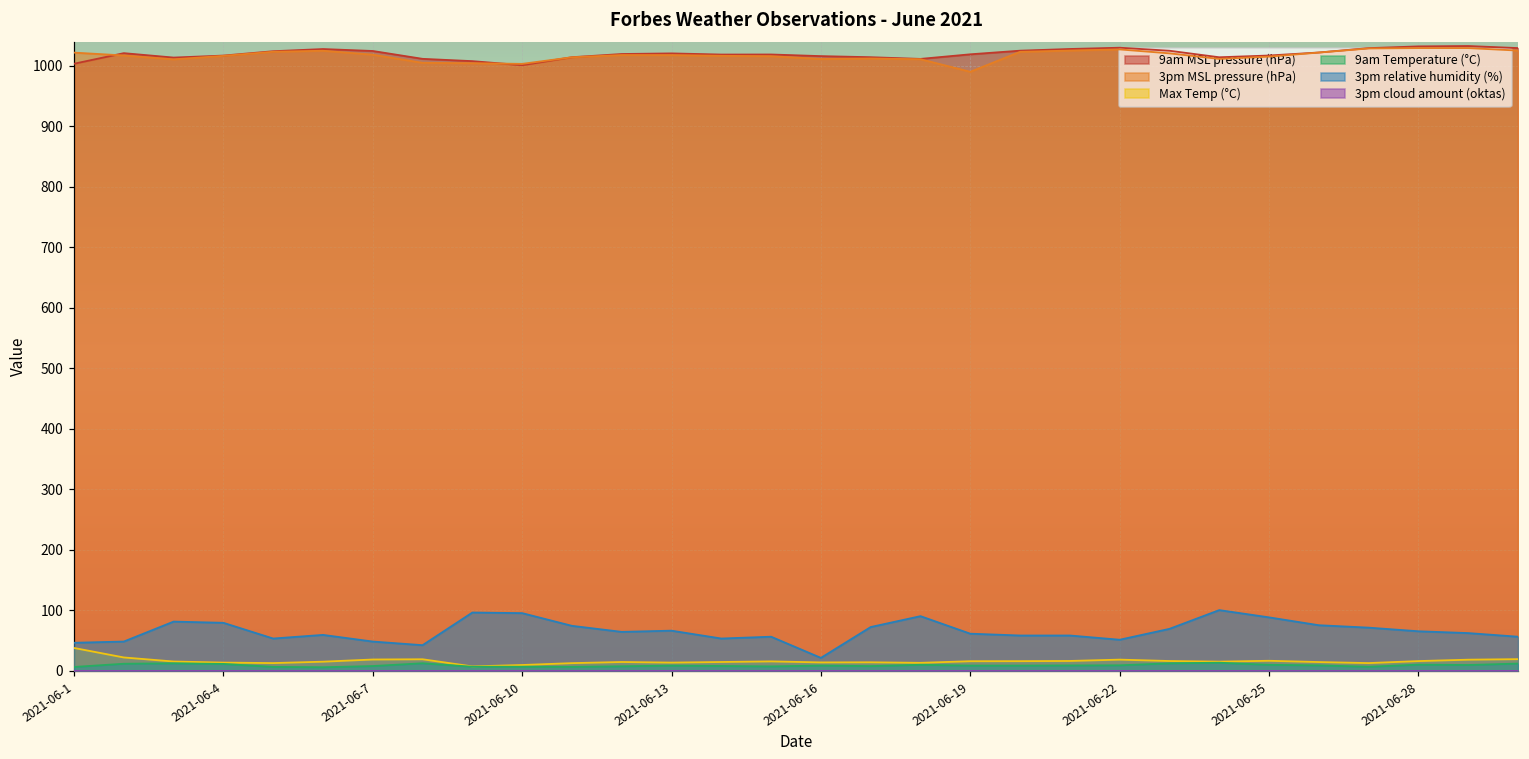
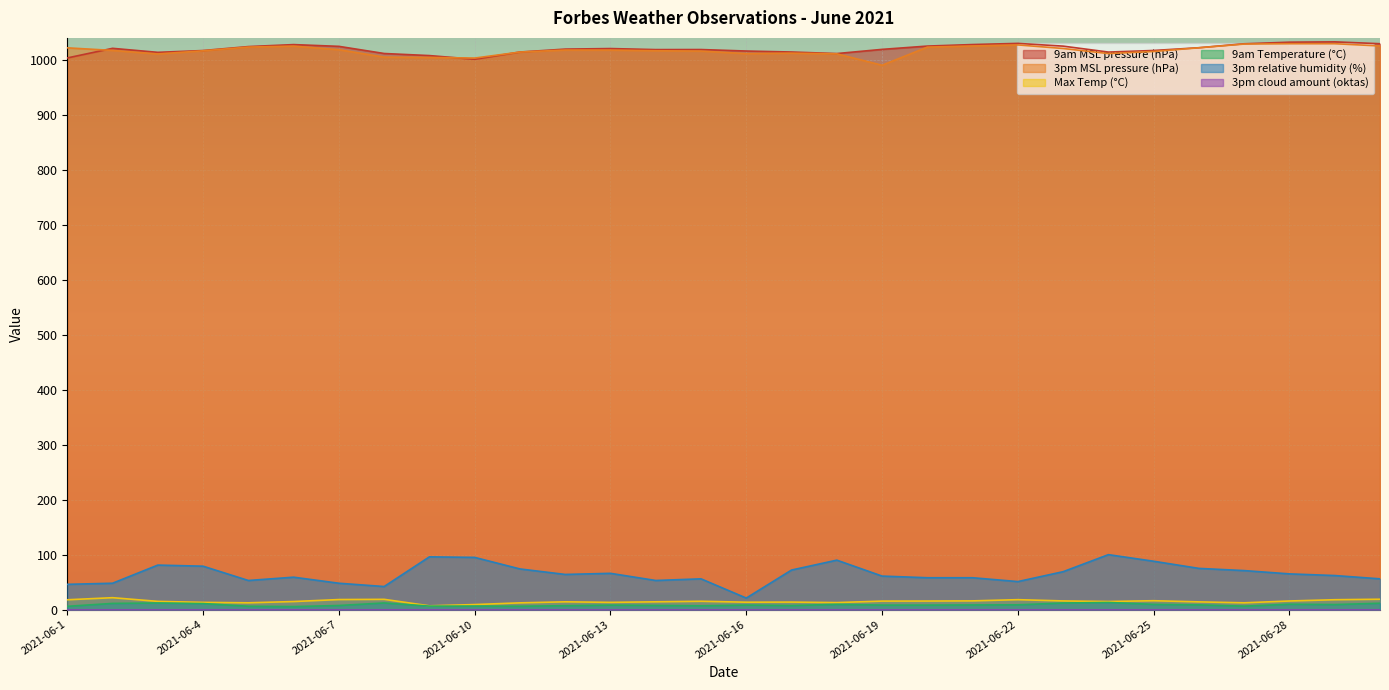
  {
    "9am MSL pressure (hPa)": {
      "2021-06-1": 1000,
      "2021-06-7": 1020,
      "2021-06-16": 1020,
      "2021-06-19": 1020
    },
    "3pm MSL pressure (hPa)": {
      "2021-06-1": 1020,
      "2021-06-7": 1020,
      "2021-06-16": 1010,
      "2021-06-19": 990
    },
    "Max Temp (°C)": {
-     "2021-06-1": 40,
+     "2021-06-1": 20,
      "2021-06-7": 20,
      "2021-06-13": 10,
      "2021-06-16": 10,
      "2021-06-19": 20,
      "2021-06-22": 20,
      "2021-06-25": 20,
      "2021-06-28": 20
    },
    "9am Temperature (°C)": {
      "2021-06-1": 10,
      "2021-06-7": 10,
      "2021-06-13": 10,
      "2021-06-16": 10,
      "2021-06-19": 10,
      "2021-06-22": 10,
      "2021-06-25": 10,
      "2021-06-28": 10
    },
    "3pm relative humidity (%)": {
      "2021-06-1": 50,
      "2021-06-4": 80,
      "2021-06-7": 50,
      "2021-06-10": 100,
      "2021-06-13": 70,
      "2021-06-16": 20,
      "2021-06-19": 60,
      "2021-06-22": 50,
      "2021-06-25": 90,
      "2021-06-28": 70
    },
    "3pm cloud amount (oktas)": {
      "2021-06-1": 0,
      "2021-06-4": 0,
      "2021-06-7": 0,
      "2021-06-10": 0,
      "2021-06-13": 0,
      "2021-06-16": 0,
      "2021-06-19": 0,
      "2021-06-22": 0,
      "2021-06-25": 0,
      "2021-06-28": 0
    }
  }
